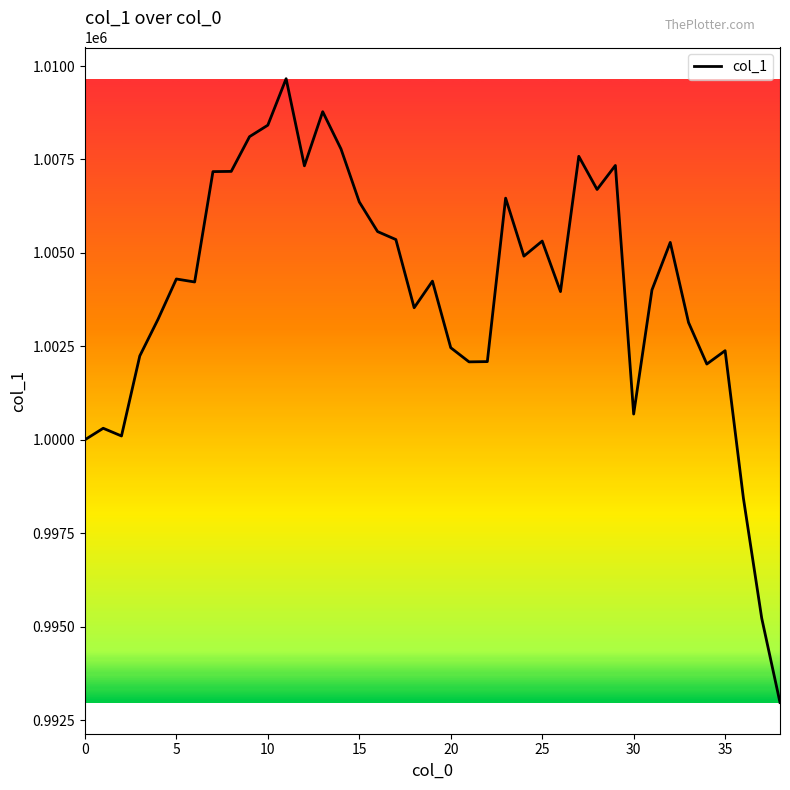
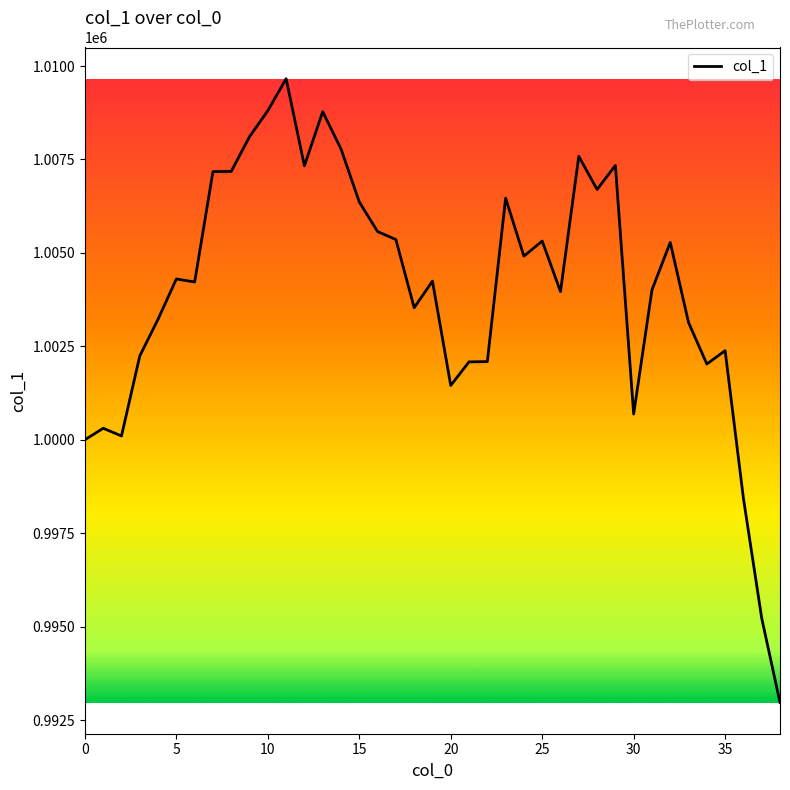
  {
    "0": 1000000,
    "5": 1004300,
-   "10": 1008400,
+   "10": 1008800,
    "15": 1006400,
-   "20": 1002500,
+   "20": 1001500,
    "25": 1005300,
    "30": 1000700,
    "35": 1002400
  }
